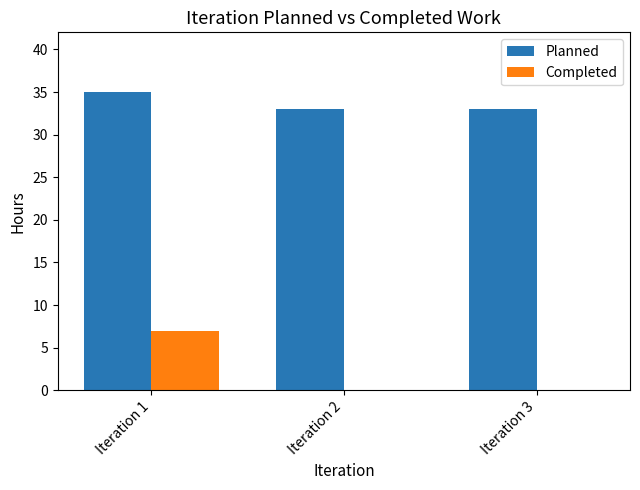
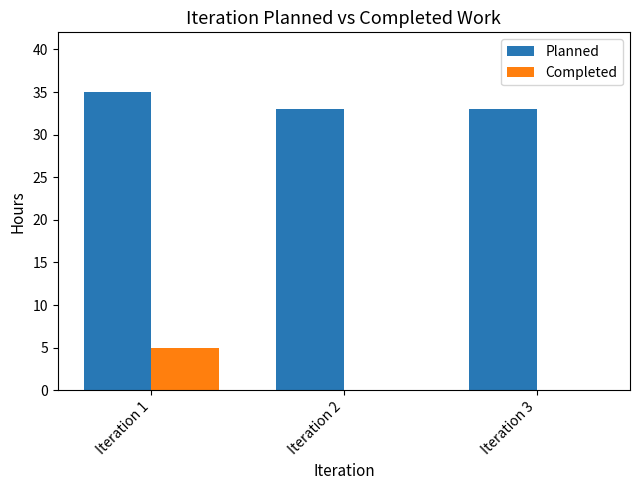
  {
    "Planned": {
      "Iteration 1": 35,
      "Iteration 2": 33,
      "Iteration 3": 33
    },
    "Completed": {
-     "Iteration 1": 7,
+     "Iteration 1": 5,
      "Iteration 2": 0,
      "Iteration 3": 0
    }
  }
